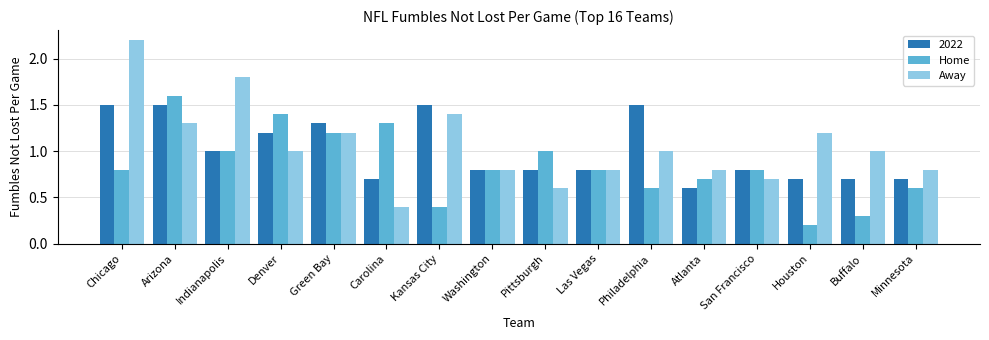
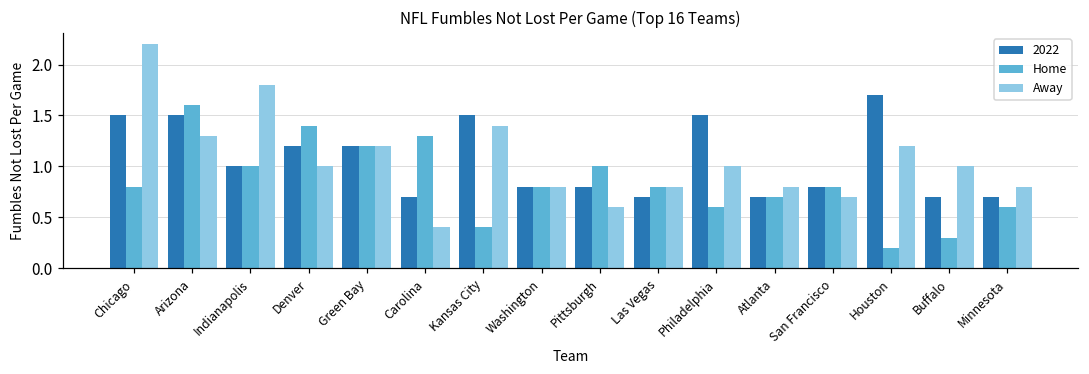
  {
    "2022": {
      "Chicago": 1.5,
      "Arizona": 1.5,
      "Indianapolis": 1.0,
      "Denver": 1.2,
-     "Green Bay": 1.3,
+     "Green Bay": 1.2,
      "Carolina": 0.7,
      "Kansas City": 1.5,
      "Washington": 0.8,
      "Pittsburgh": 0.8,
-     "Las Vegas": 0.8,
+     "Las Vegas": 0.7,
      "Philadelphia": 1.5,
-     "Atlanta": 0.6,
+     "Atlanta": 0.7,
      "San Francisco": 0.8,
-     "Houston": 0.7,
+     "Houston": 1.7,
      "Buffalo": 0.7,
      "Minnesota": 0.7
    }
  }
